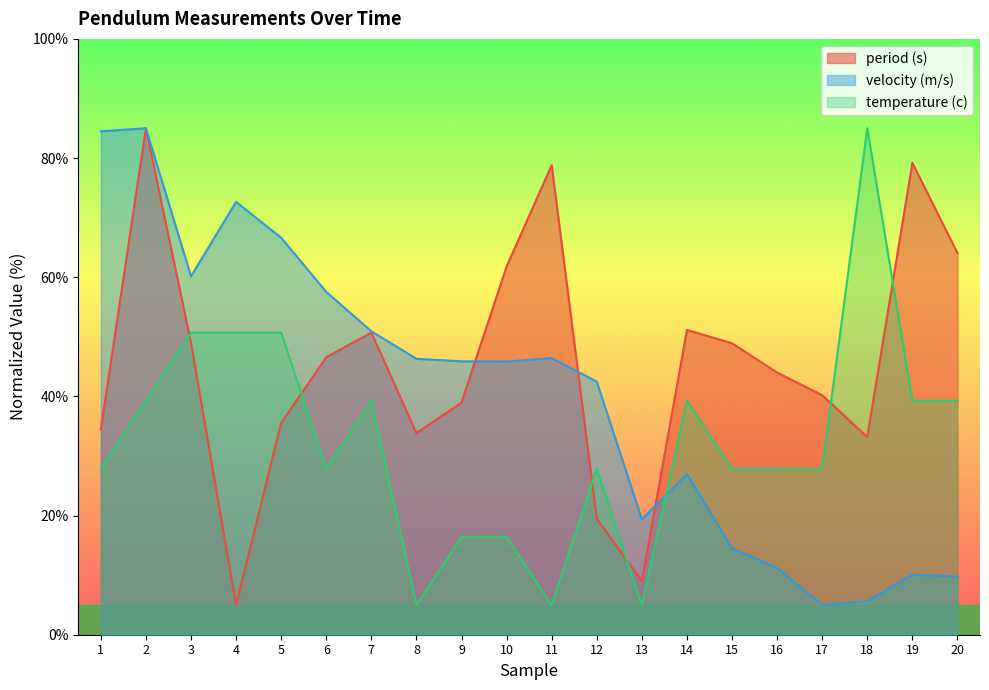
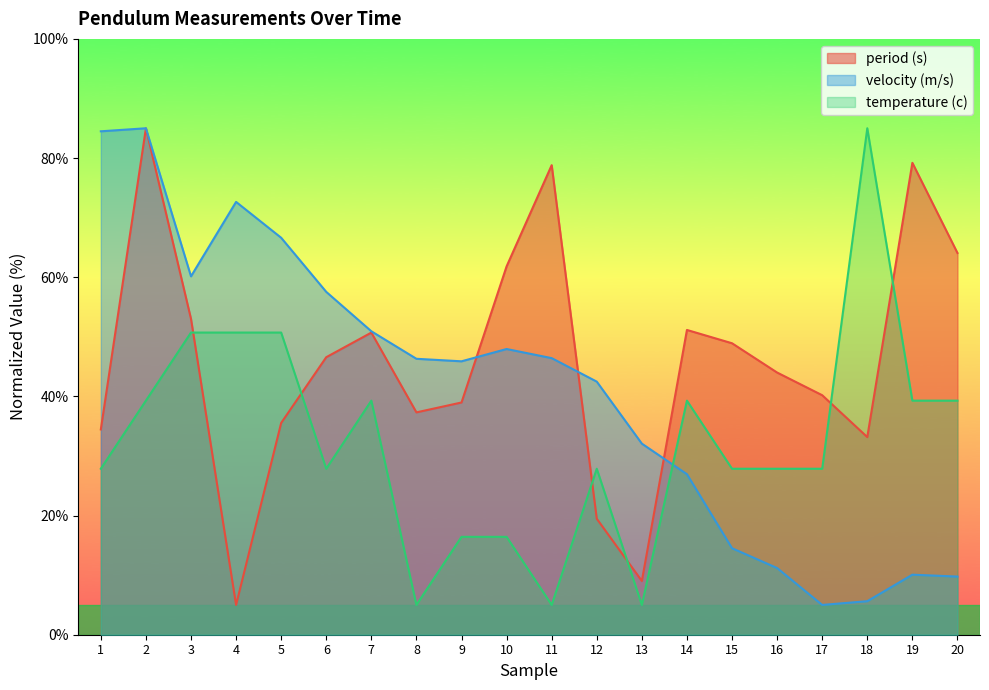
  {
    "period (s)": {
      "1": "34%",
-     "3": "49%",
+     "3": "53%",
      "5": "36%",
      "6": "47%",
-     "8": "34%",
+     "8": "37%",
      "9": "39%",
      "10": "62%",
      "11": "79%",
      "12": "19%",
      "13": "9%",
      "14": "51%",
      "15": "49%",
      "16": "44%",
      "17": "40%",
      "18": "33%",
      "19": "79%",
      "20": "64%"
    },
    "velocity (m/s)": {
      "1": "84%",
      "3": "60%",
      "4": "73%",
      "5": "67%",
      "6": "58%",
      "8": "46%",
      "9": "46%",
-     "10": "46%",
+     "10": "48%",
      "11": "46%",
      "12": "42%",
-     "13": "19%",
+     "13": "32%",
      "14": "27%",
      "15": "15%",
      "16": "11%",
      "18": "6%",
      "19": "10%",
      "20": "10%"
    },
    "temperature (c)": {
      "1": "28%",
      "2": "39%",
      "3": "51%",
      "4": "51%",
      "5": "51%",
      "6": "28%",
      "7": "39%",
      "9": "16%",
      "10": "16%",
      "12": "28%",
      "14": "39%",
      "15": "28%",
      "16": "28%",
      "17": "28%",
      "18": "85%",
      "19": "39%",
      "20": "39%"
    }
  }
